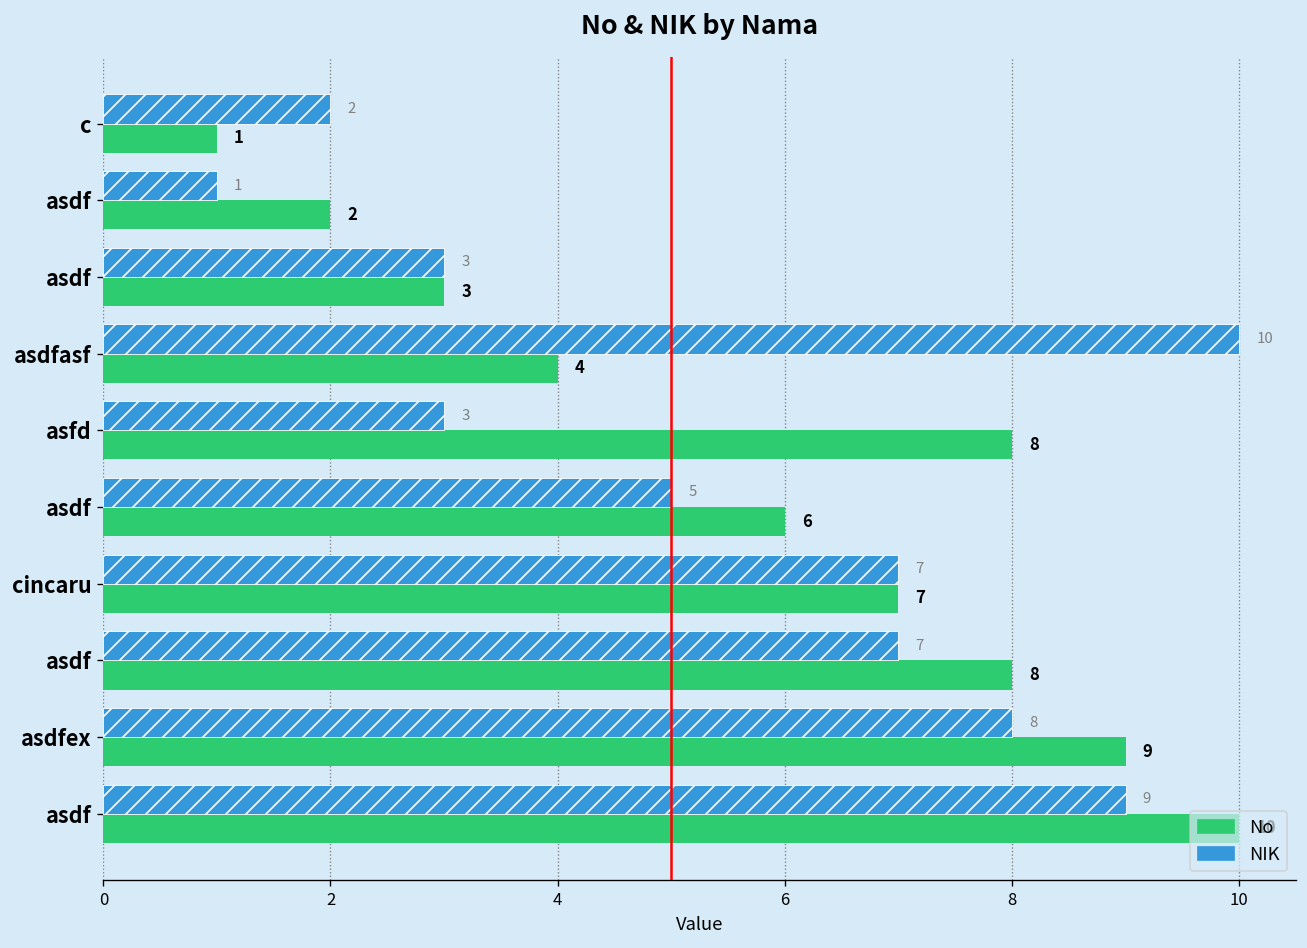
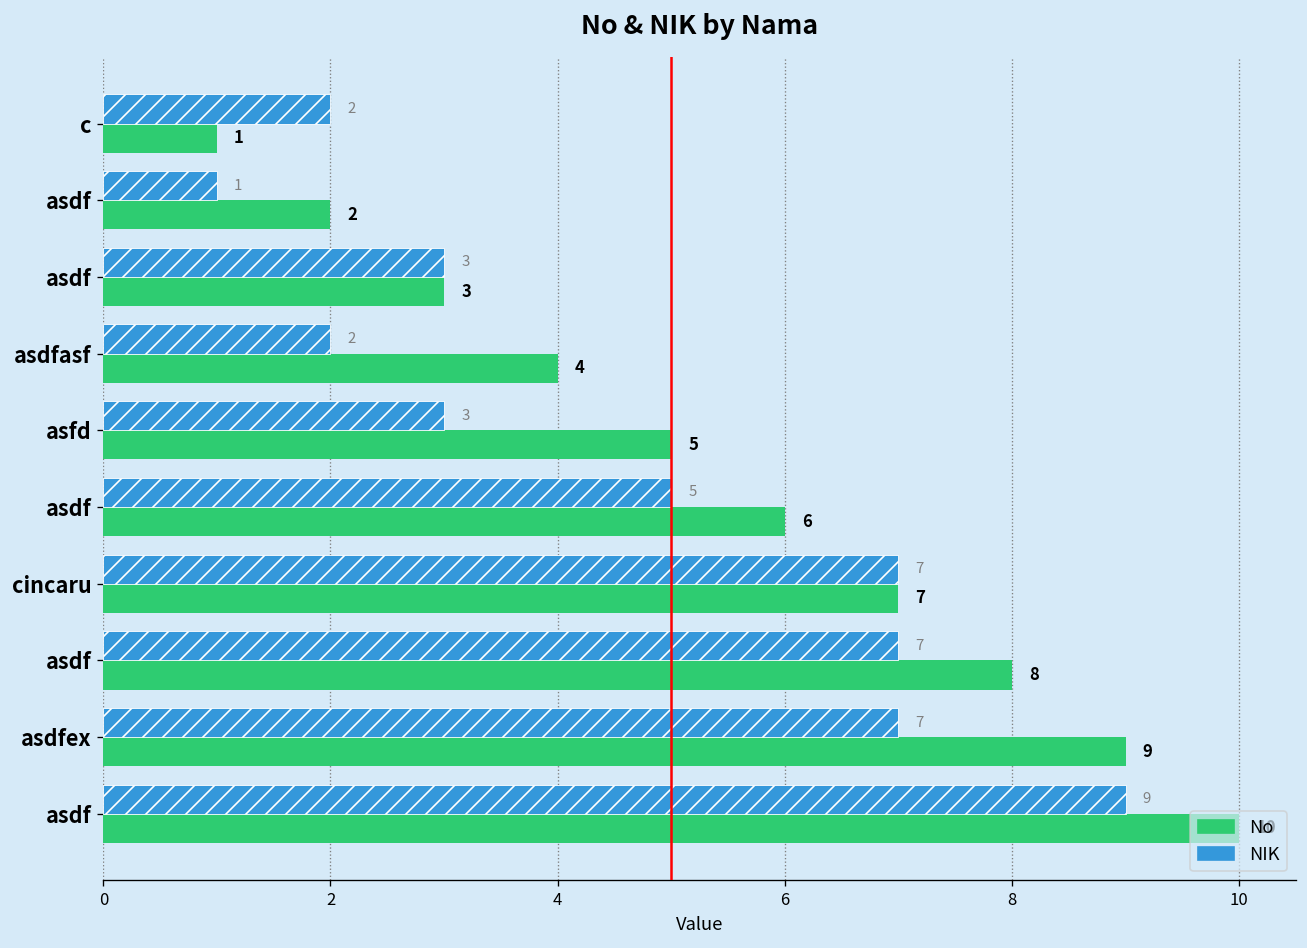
  {
    "No": {
      "c": 1,
      "asdfasf": 4,
-     "asfd": 8,
+     "asfd": 5,
      "cincaru": 7,
      "asdfex": 9
    },
    "NIK": {
      "c": 2,
-     "asdfasf": 10,
+     "asdfasf": 2,
      "asfd": 3,
      "cincaru": 7,
-     "asdfex": 8
+     "asdfex": 7
    }
  }
